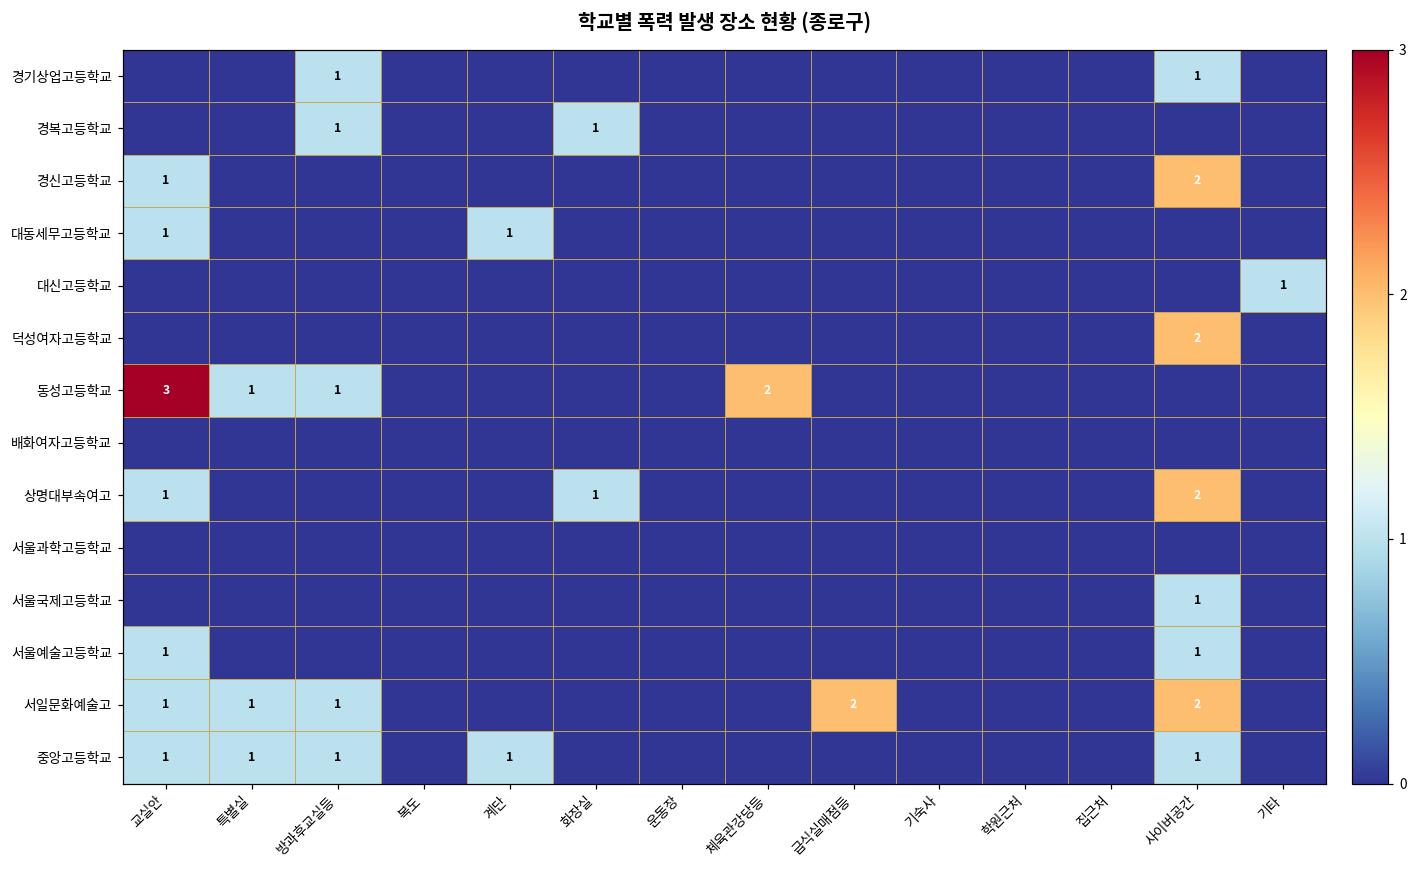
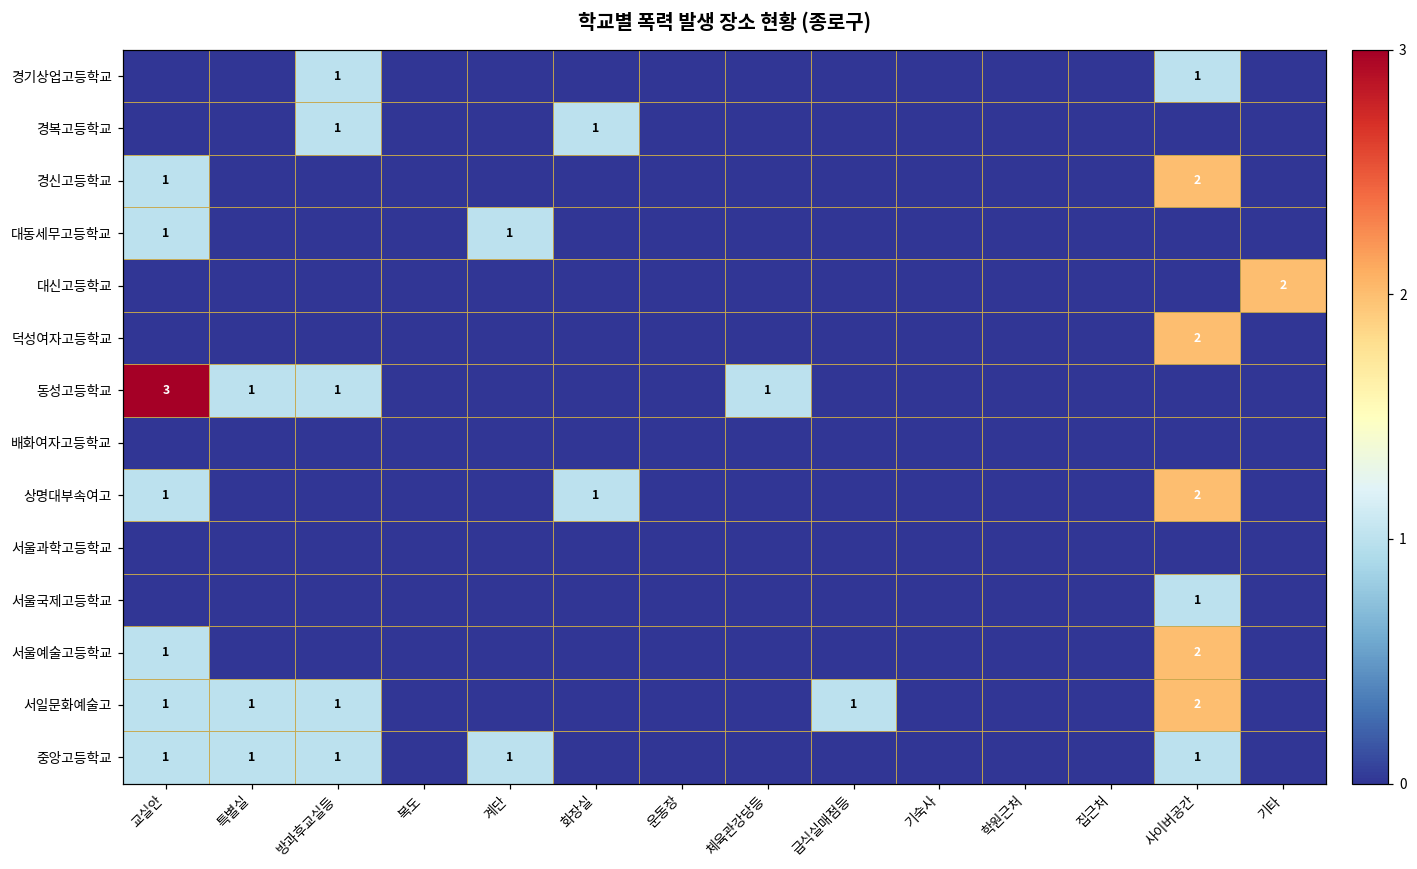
  {
    "경기상업고등학교": {
      "방과후교실등": 1,
      "사이버공간": 1
    },
    "경복고등학교": {
      "방과후교실등": 1,
      "화장실": 1
    },
    "경신고등학교": {
      "교실안": 1,
      "사이버공간": 2
    },
    "대동세무고등학교": {
      "교실안": 1,
      "계단": 1
    },
    "대신고등학교": {
-     "기타": 1
+     "기타": 2
    },
    "덕성여자고등학교": {
      "사이버공간": 2
    },
    "동성고등학교": {
      "교실안": 3,
      "특별실": 1,
      "방과후교실등": 1,
-     "체육관강당등": 2
+     "체육관강당등": 1
    },
    "상명대부속여고": {
      "교실안": 1,
      "화장실": 1,
      "사이버공간": 2
    },
    "서울국제고등학교": {
      "사이버공간": 1
    },
    "서울예술고등학교": {
      "교실안": 1,
-     "사이버공간": 1
+     "사이버공간": 2
    },
    "서일문화예술고": {
      "교실안": 1,
      "특별실": 1,
      "방과후교실등": 1,
-     "급식실매점등": 2,
+     "급식실매점등": 1,
      "사이버공간": 2
    },
    "중앙고등학교": {
      "교실안": 1,
      "특별실": 1,
      "방과후교실등": 1,
      "계단": 1,
      "사이버공간": 1
    }
  }
